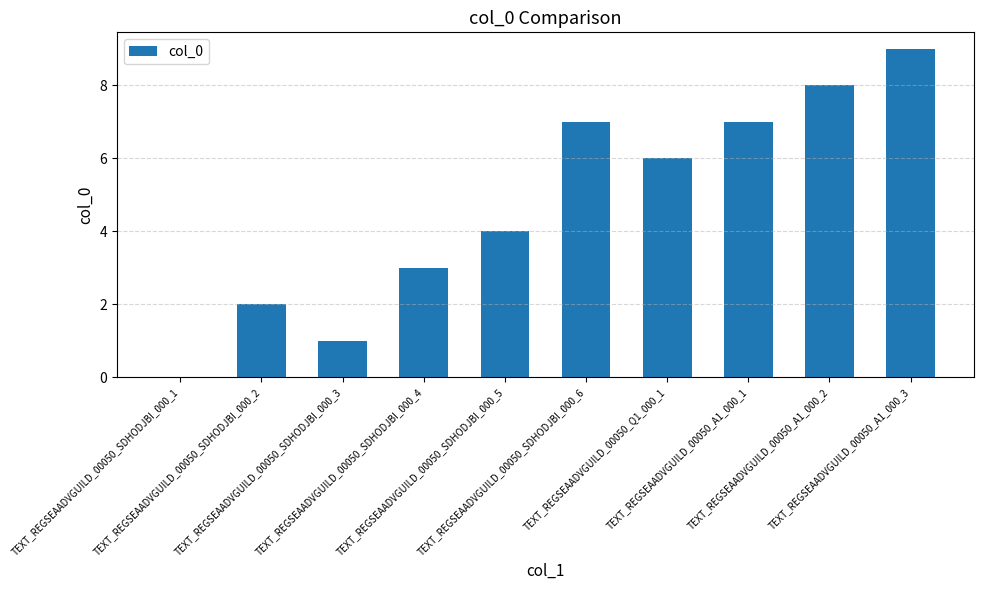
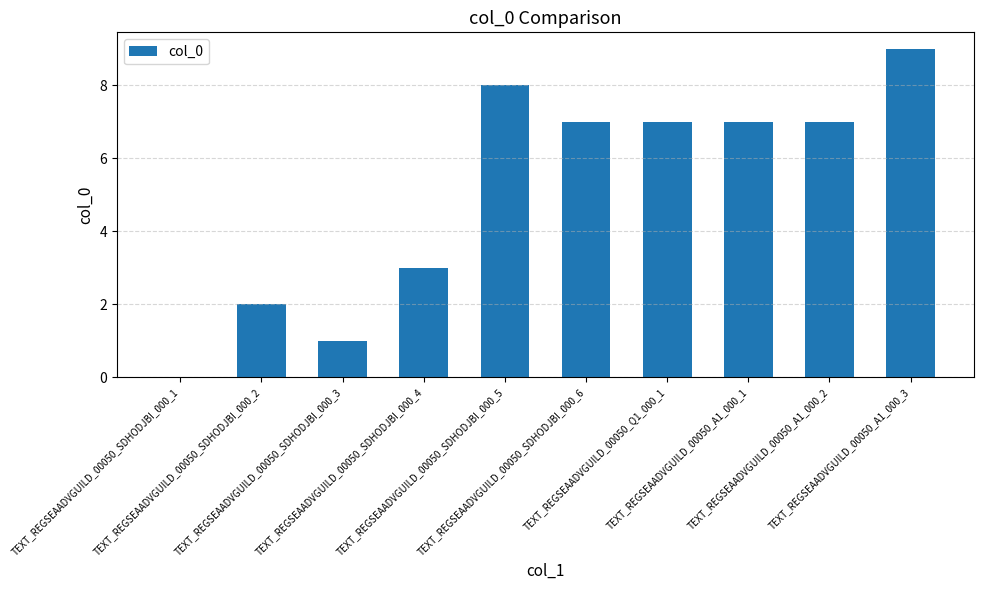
  {
    "TEXT_REGSEAADVGUILD_00050_SDHODJBI_000_1": 0,
    "TEXT_REGSEAADVGUILD_00050_SDHODJBI_000_2": 2,
    "TEXT_REGSEAADVGUILD_00050_SDHODJBI_000_3": 1,
    "TEXT_REGSEAADVGUILD_00050_SDHODJBI_000_4": 3,
-   "TEXT_REGSEAADVGUILD_00050_SDHODJBI_000_5": 4,
+   "TEXT_REGSEAADVGUILD_00050_SDHODJBI_000_5": 8,
    "TEXT_REGSEAADVGUILD_00050_SDHODJBI_000_6": 7,
-   "TEXT_REGSEAADVGUILD_00050_Q1_000_1": 6,
+   "TEXT_REGSEAADVGUILD_00050_Q1_000_1": 7,
    "TEXT_REGSEAADVGUILD_00050_A1_000_1": 7,
-   "TEXT_REGSEAADVGUILD_00050_A1_000_2": 8,
+   "TEXT_REGSEAADVGUILD_00050_A1_000_2": 7,
    "TEXT_REGSEAADVGUILD_00050_A1_000_3": 9
  }
